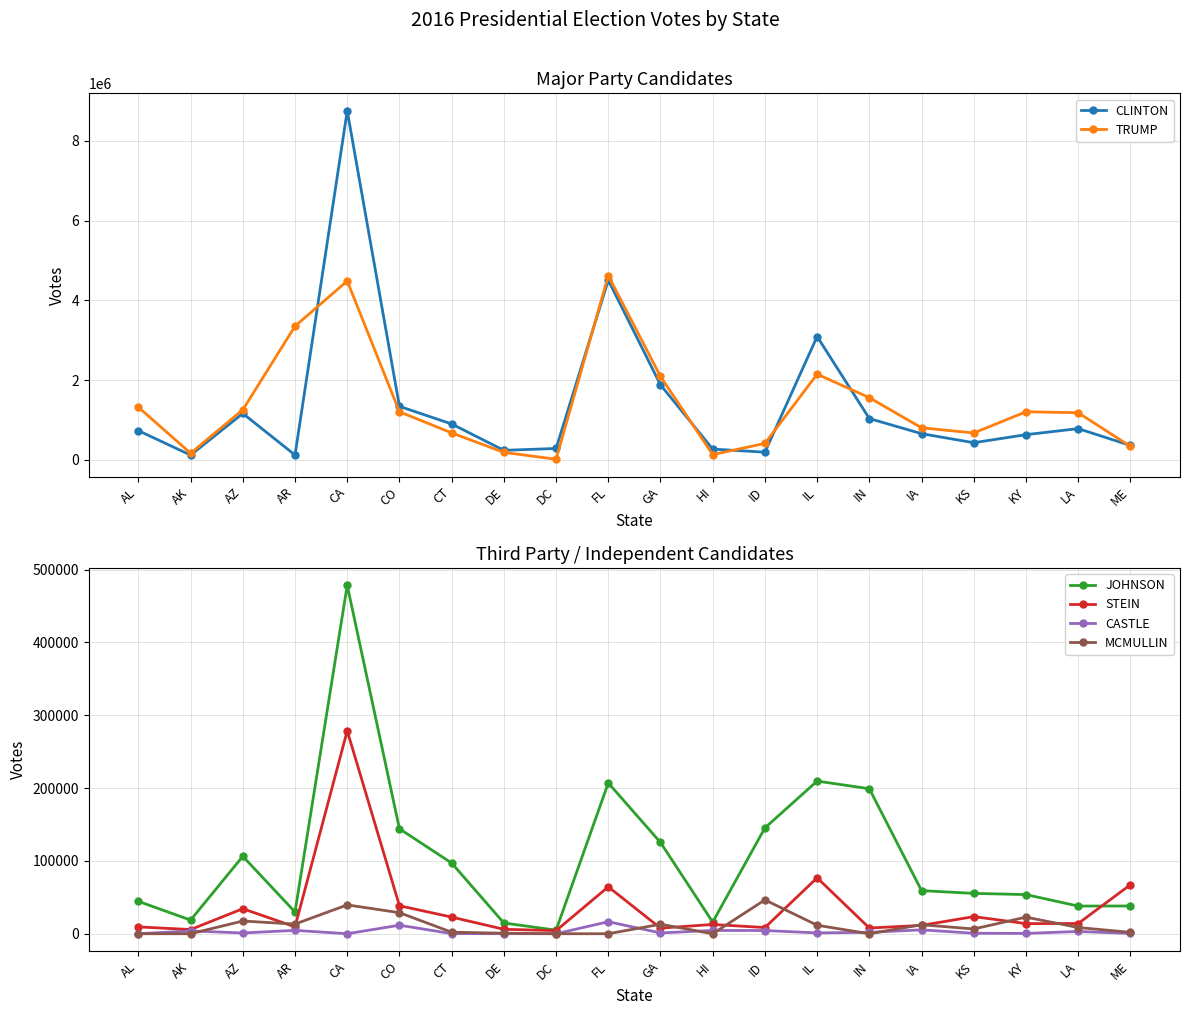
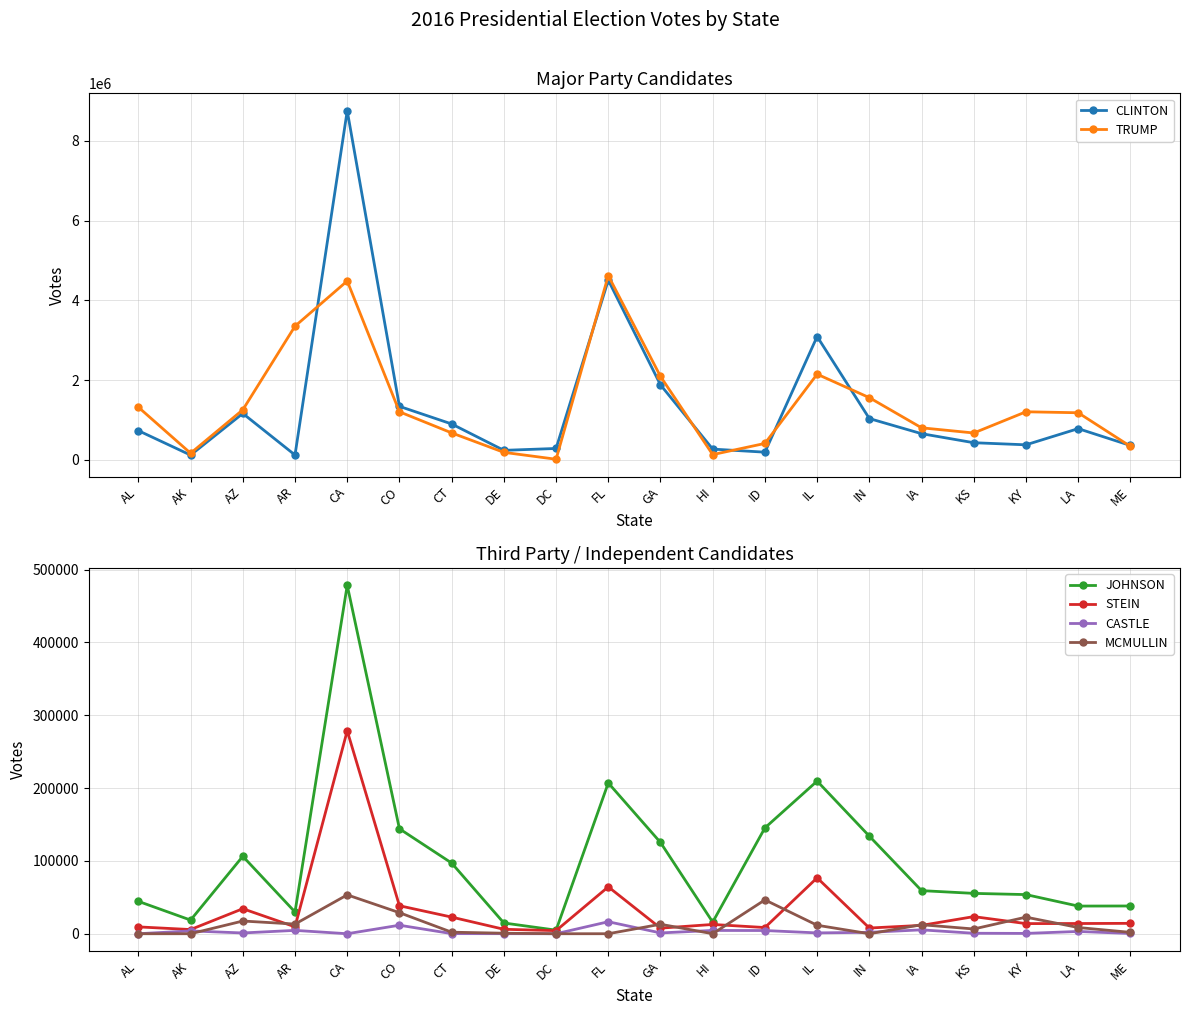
  {
    "Major Party Candidates": {
      "CLINTON": {
        "AL": 700000,
        "AZ": 1200000,
        "AR": 100000,
        "CA": 8800000,
        "CO": 1300000,
        "CT": 900000,
        "DC": 300000,
        "FL": 4500000,
        "GA": 1900000,
        "HI": 300000,
        "ID": 200000,
        "IL": 3100000,
        "IN": 1000000,
        "IA": 700000,
        "KS": 400000,
-       "KY": 600000,
+       "KY": 400000,
        "LA": 800000
      },
      "TRUMP": {
        "AL": 1300000,
        "AZ": 1300000,
        "AR": 3400000,
        "CA": 4500000,
        "CO": 1200000,
        "CT": 700000,
        "DC": 0,
        "FL": 4600000,
        "GA": 2100000,
        "HI": 100000,
        "ID": 400000,
        "IL": 2100000,
        "IN": 1600000,
        "IA": 800000,
        "KS": 700000,
        "KY": 1200000,
        "LA": 1200000
      }
    },
    "Third Party / Independent Candidates": {
      "JOHNSON": {
        "AL": 40000,
        "AK": 20000,
        "AZ": 110000,
        "AR": 30000,
        "CA": 480000,
        "CO": 140000,
        "CT": 100000,
        "DE": 10000,
        "FL": 210000,
        "GA": 130000,
        "ID": 150000,
        "IL": 210000,
-       "IN": 200000,
+       "IN": 130000,
        "IA": 60000,
        "KS": 60000,
        "KY": 50000,
        "LA": 40000,
        "ME": 40000
      },
      "STEIN": {
        "AL": 10000,
        "AZ": 30000,
        "AR": 10000,
        "CA": 280000,
        "CO": 40000,
        "CT": 20000,
        "DE": 10000,
        "FL": 60000,
        "GA": 10000,
        "ID": 10000,
        "IL": 80000,
        "IN": 10000,
        "KS": 20000,
        "KY": 10000,
        "LA": 10000,
-       "ME": 70000
+       "ME": 10000
      },
      "CASTLE": {
        "AZ": 0,
        "AR": 0,
        "CA": 0,
        "CO": 10000,
        "FL": 20000,
        "GA": 0,
        "HI": 0,
        "ID": 0,
        "IL": 0,
        "IA": 10000,
        "KS": 0,
        "KY": 0,
        "LA": 0
      },
      "MCMULLIN": {
        "AK": 0,
        "AZ": 20000,
        "AR": 10000,
-       "CA": 40000,
+       "CA": 50000,
        "CO": 30000,
        "FL": 0,
        "GA": 10000,
        "HI": 0,
        "ID": 50000,
        "IL": 10000,
        "KS": 10000,
        "KY": 20000,
        "LA": 10000
      }
    }
  }
